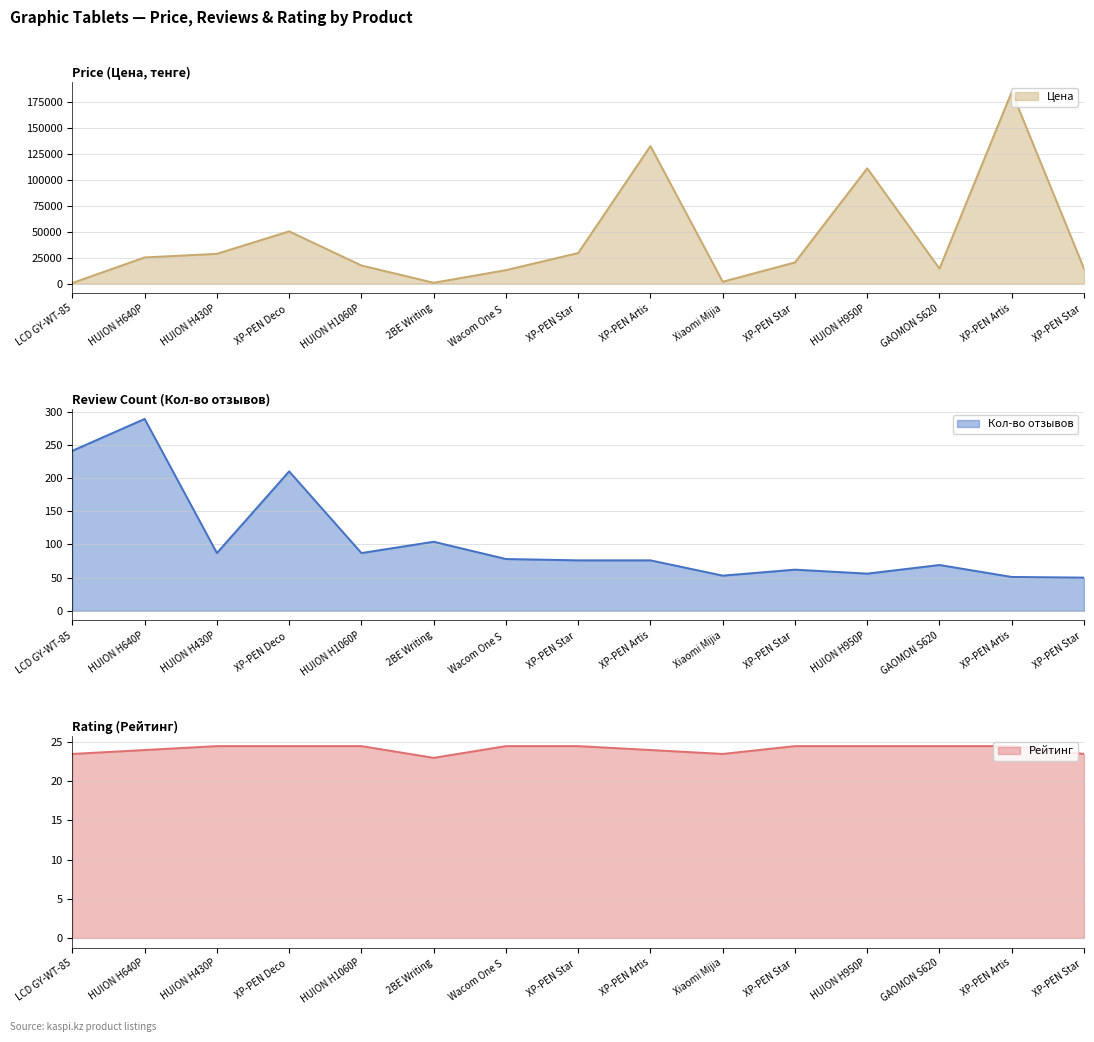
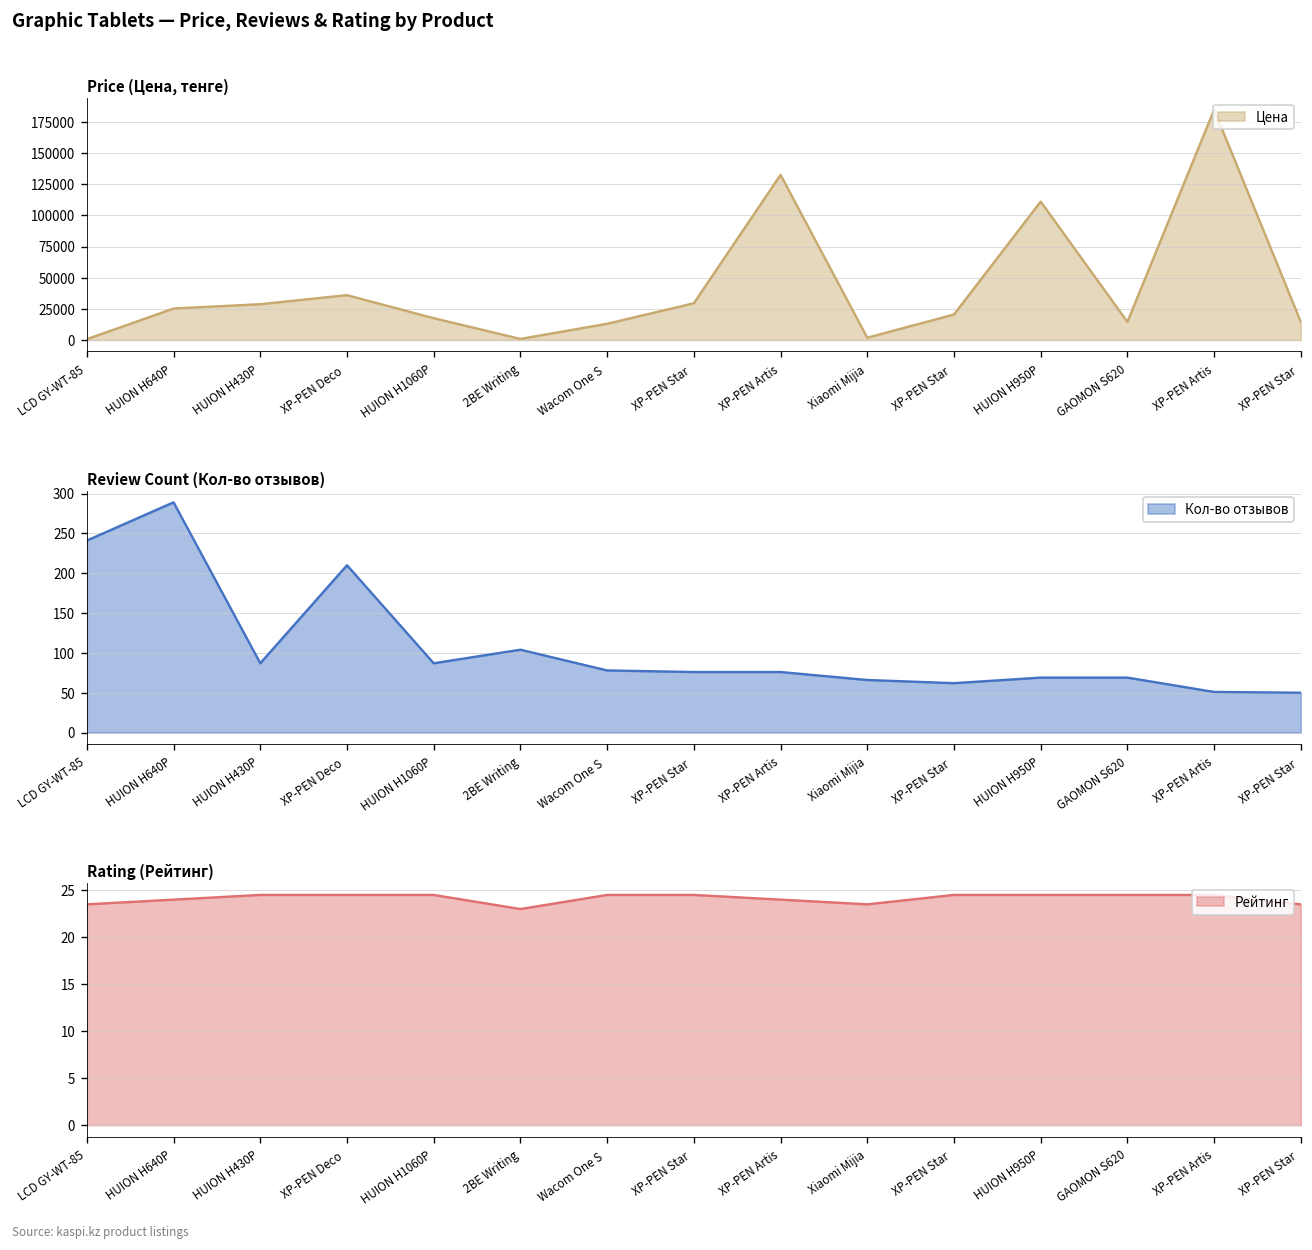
  {
    "Price (Цена, тенге)": {
      "LCD GY-WT-85": 1000,
      "HUION H640P": 25000,
      "HUION H430P": 29000,
-     "XP-PEN Deco": 50000,
+     "XP-PEN Deco": 36000,
      "HUION H1060P": 17000,
      "2BE Writing": 1000,
      "Wacom One S": 13000,
      "Xiaomi Mijia": 2000,
      "HUION H950P": 111000,
      "GAOMON S620": 15000
    },
    "Review Count (Кол-во отзывов)": {
      "LCD GY-WT-85": 240,
      "HUION H640P": 290,
      "HUION H430P": 90,
      "XP-PEN Deco": 210,
      "HUION H1060P": 90,
      "2BE Writing": 100,
      "Wacom One S": 80,
-     "Xiaomi Mijia": 50,
-     "HUION H950P": 60,
+     "Xiaomi Mijia": 70,
+     "HUION H950P": 70,
      "GAOMON S620": 70
    },
    "Rating (Рейтинг)": {
      "LCD GY-WT-85": 24,
      "HUION H640P": 24,
      "HUION H430P": 25,
      "XP-PEN Deco": 25,
      "HUION H1060P": 25,
      "2BE Writing": 23,
      "Wacom One S": 25,
      "Xiaomi Mijia": 24,
      "HUION H950P": 25,
      "GAOMON S620": 25
    }
  }
